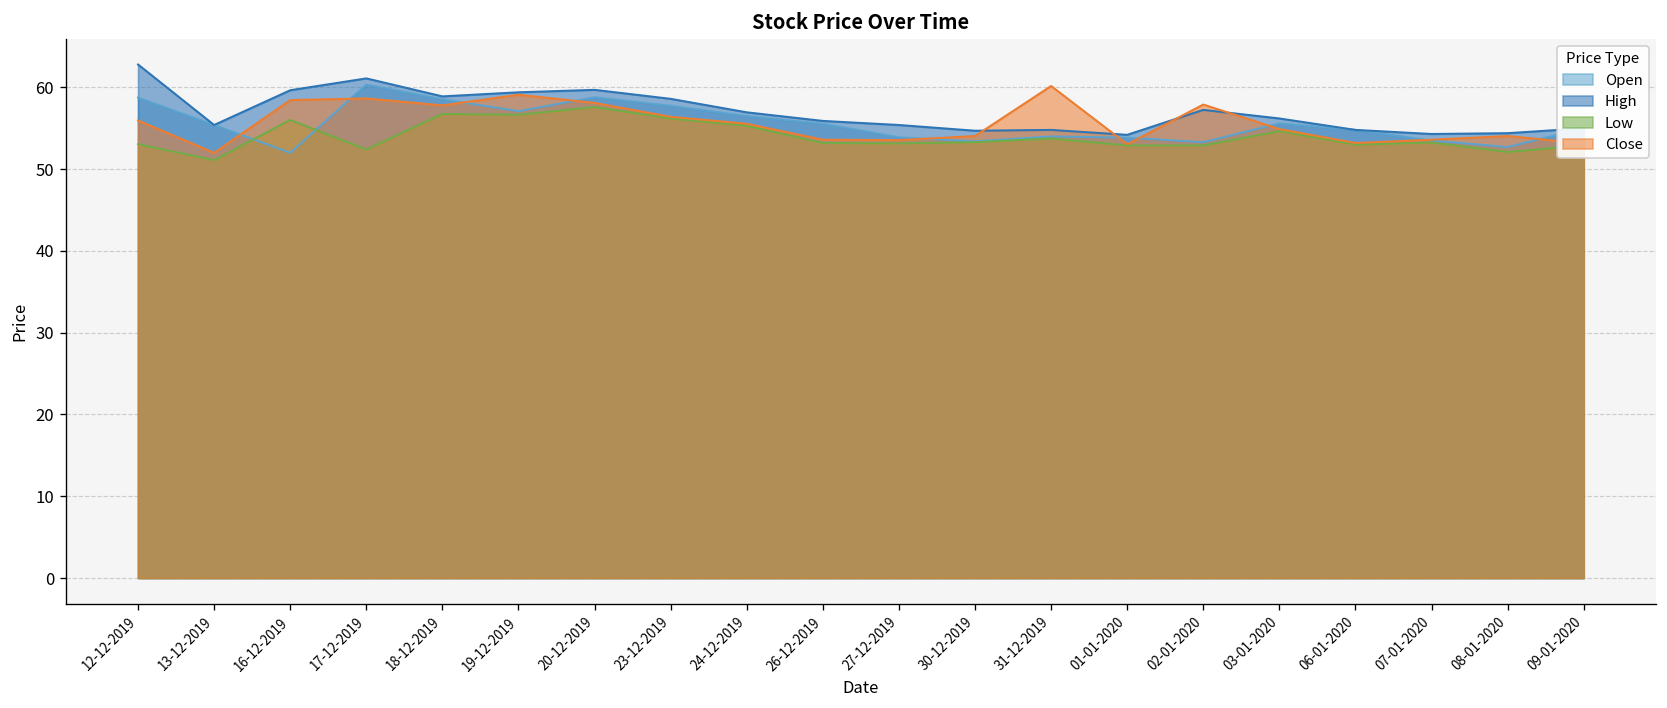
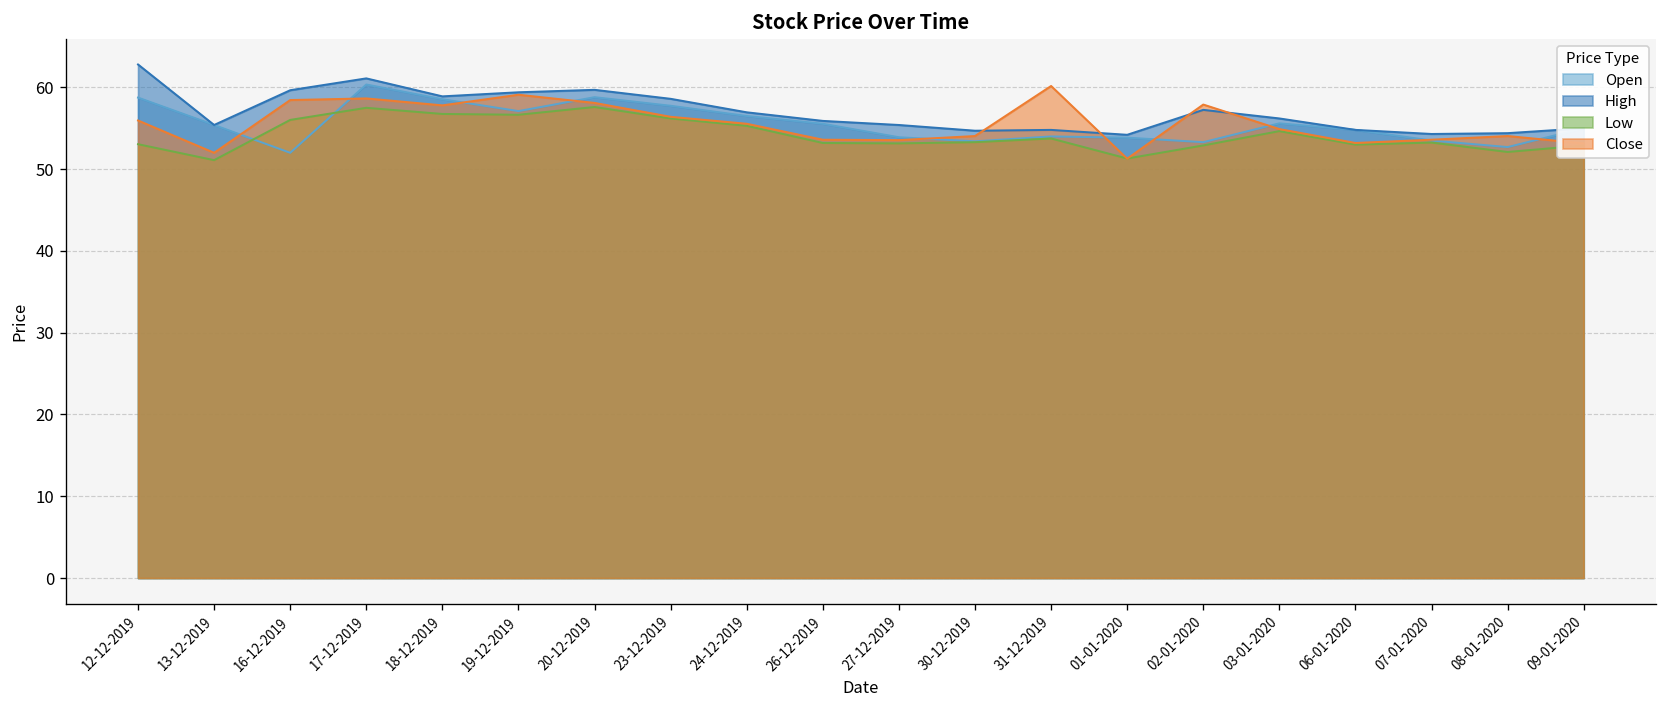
  {
    "Low": {
      "12-12-2019": 53,
      "13-12-2019": 51,
      "16-12-2019": 56,
-     "17-12-2019": 52,
+     "17-12-2019": 58,
      "18-12-2019": 57,
      "19-12-2019": 57,
      "20-12-2019": 58,
      "26-12-2019": 53,
      "27-12-2019": 53,
-     "01-01-2020": 53,
+     "01-01-2020": 51,
      "02-01-2020": 53,
      "08-01-2020": 52
    },
    "Close": {
      "12-12-2019": 56,
      "13-12-2019": 52,
      "16-12-2019": 58,
      "17-12-2019": 59,
      "18-12-2019": 58,
      "20-12-2019": 58,
      "26-12-2019": 54,
      "30-12-2019": 54,
      "31-12-2019": 60,
-     "01-01-2020": 53,
+     "01-01-2020": 51,
      "02-01-2020": 58
    }
  }
